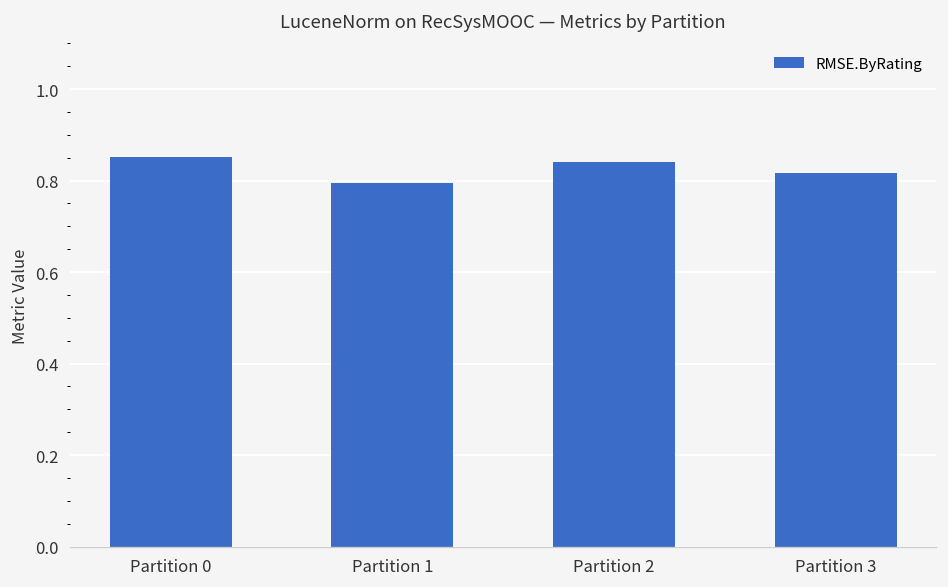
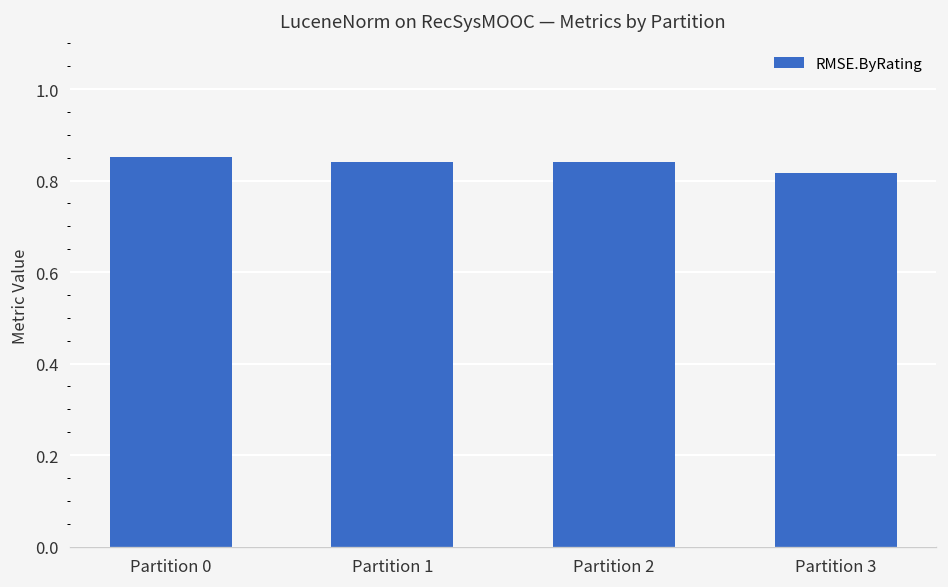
  {
    "Partition 0": 0.85,
-   "Partition 1": 0.79,
+   "Partition 1": 0.84,
    "Partition 2": 0.84,
    "Partition 3": 0.82
  }
